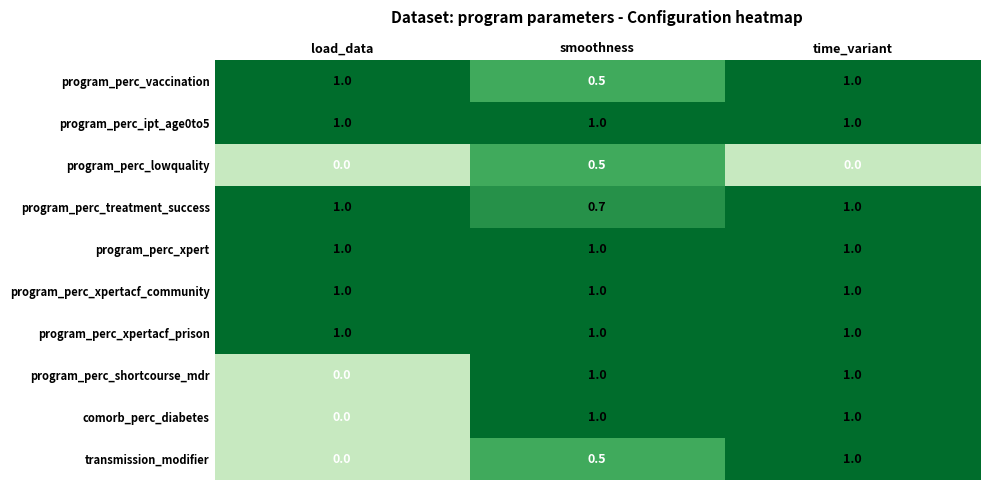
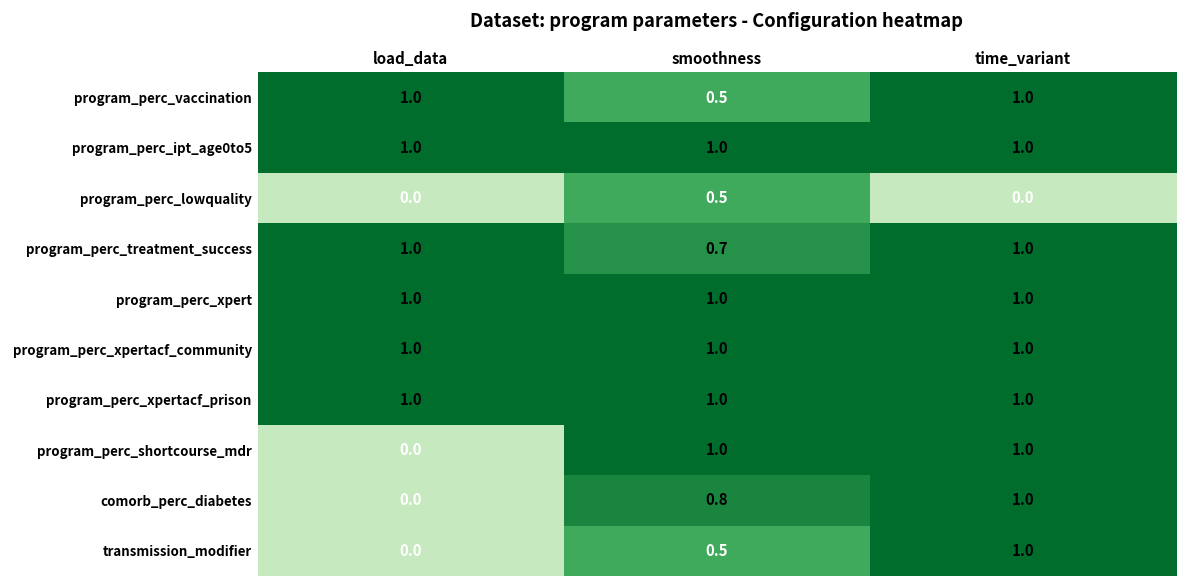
  {
    "program_perc_vaccination": {
      "load_data": 1.0,
      "smoothness": 0.5,
      "time_variant": 1.0
    },
    "program_perc_ipt_age0to5": {
      "load_data": 1.0,
      "smoothness": 1.0,
      "time_variant": 1.0
    },
    "program_perc_lowquality": {
      "load_data": 0.0,
      "smoothness": 0.5,
      "time_variant": 0.0
    },
    "program_perc_treatment_success": {
      "load_data": 1.0,
      "smoothness": 0.7,
      "time_variant": 1.0
    },
    "program_perc_xpert": {
      "load_data": 1.0,
      "smoothness": 1.0,
      "time_variant": 1.0
    },
    "program_perc_xpertacf_community": {
      "load_data": 1.0,
      "smoothness": 1.0,
      "time_variant": 1.0
    },
    "program_perc_xpertacf_prison": {
      "load_data": 1.0,
      "smoothness": 1.0,
      "time_variant": 1.0
    },
    "program_perc_shortcourse_mdr": {
      "load_data": 0.0,
      "smoothness": 1.0,
      "time_variant": 1.0
    },
    "comorb_perc_diabetes": {
      "load_data": 0.0,
-     "smoothness": 1.0,
+     "smoothness": 0.8,
      "time_variant": 1.0
    },
    "transmission_modifier": {
      "load_data": 0.0,
      "smoothness": 0.5,
      "time_variant": 1.0
    }
  }
